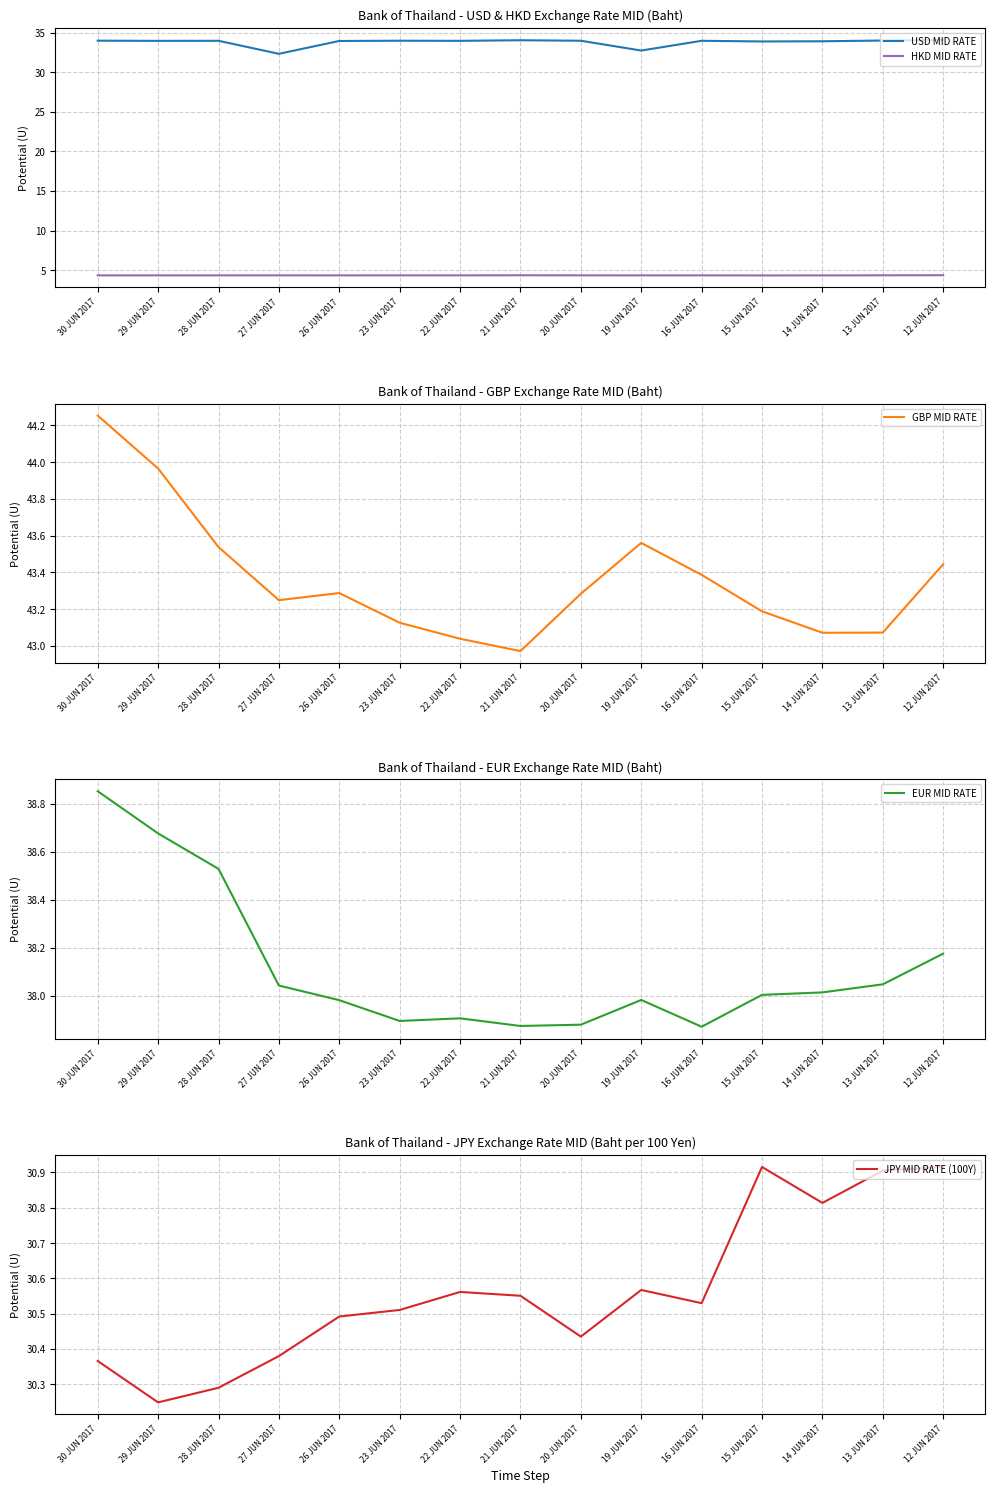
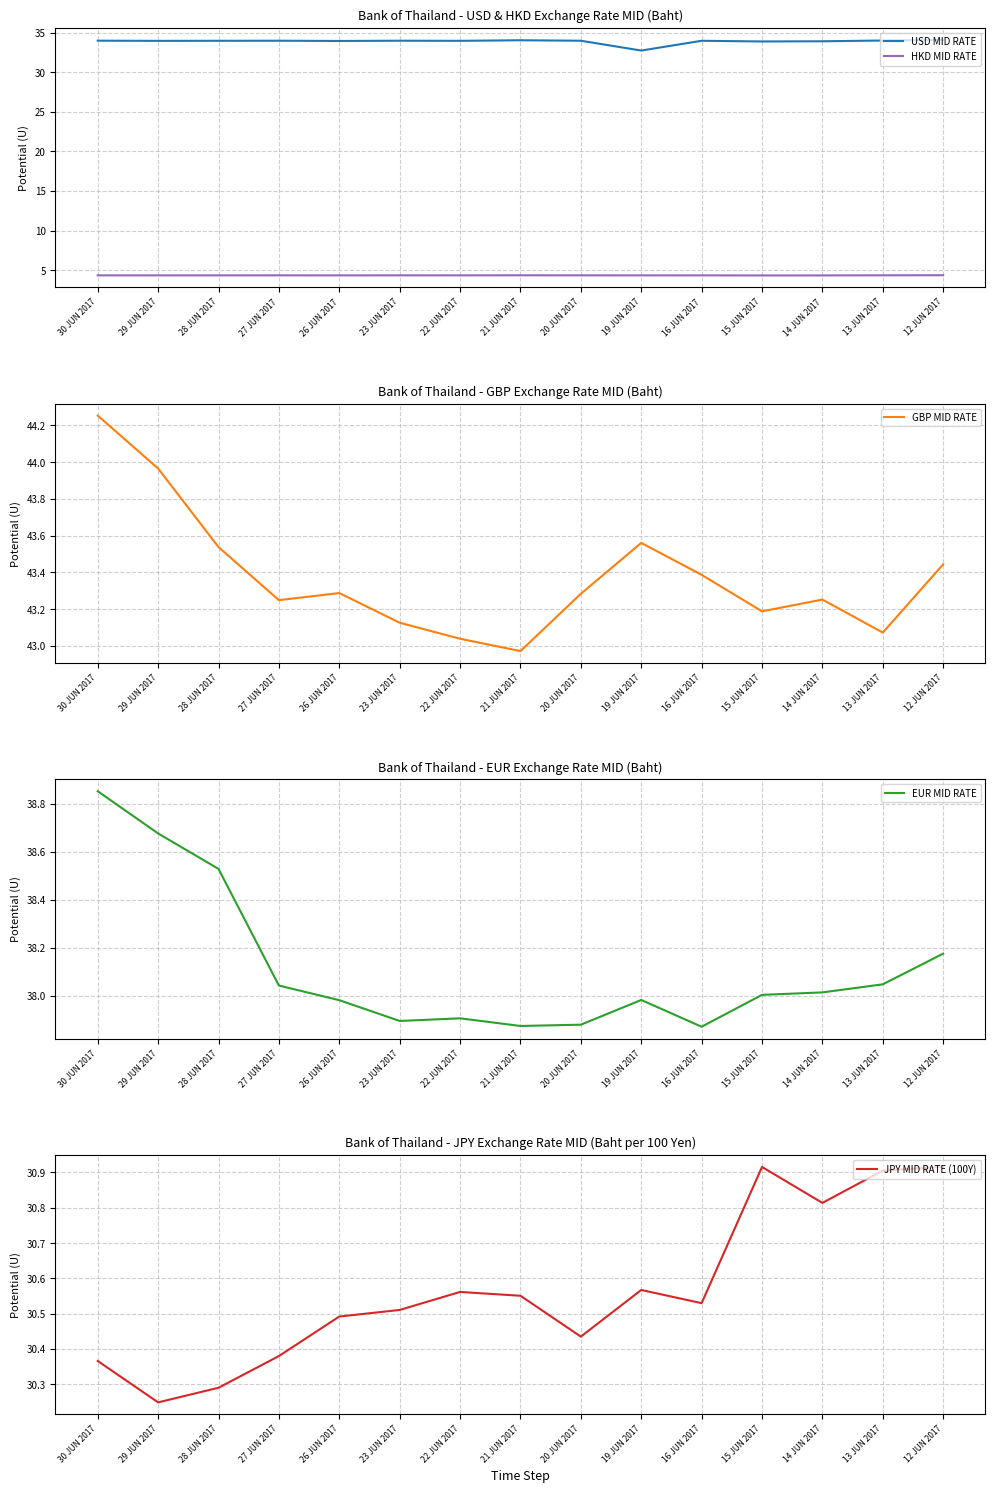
  {
    "Bank of Thailand - USD & HKD Exchange Rate MID (Baht)": {
      "USD MID RATE": {
        "30 JUN 2017": 34,
        "29 JUN 2017": 34,
        "28 JUN 2017": 34,
-       "27 JUN 2017": 32,
+       "27 JUN 2017": 34,
        "26 JUN 2017": 34,
        "23 JUN 2017": 34,
        "22 JUN 2017": 34,
        "21 JUN 2017": 34,
        "20 JUN 2017": 34,
        "19 JUN 2017": 33,
        "16 JUN 2017": 34,
        "15 JUN 2017": 34,
        "14 JUN 2017": 34
      },
      "HKD MID RATE": {
        "30 JUN 2017": 4,
        "29 JUN 2017": 4,
        "28 JUN 2017": 4,
        "27 JUN 2017": 4,
        "26 JUN 2017": 4,
        "23 JUN 2017": 4,
        "22 JUN 2017": 4,
        "21 JUN 2017": 4,
        "20 JUN 2017": 4,
        "19 JUN 2017": 4,
        "16 JUN 2017": 4,
        "15 JUN 2017": 4,
        "14 JUN 2017": 4,
        "13 JUN 2017": 4,
        "12 JUN 2017": 4
      }
    },
    "Bank of Thailand - GBP Exchange Rate MID (Baht)": {
      "30 JUN 2017": 44.25,
      "29 JUN 2017": 43.97,
      "28 JUN 2017": 43.54,
      "27 JUN 2017": 43.25,
      "26 JUN 2017": 43.29,
      "23 JUN 2017": 43.13,
      "22 JUN 2017": 43.04,
      "21 JUN 2017": 42.97,
      "20 JUN 2017": 43.28,
      "19 JUN 2017": 43.56,
      "16 JUN 2017": 43.39,
      "15 JUN 2017": 43.19,
-     "14 JUN 2017": 43.07,
+     "14 JUN 2017": 43.25,
      "13 JUN 2017": 43.07,
      "12 JUN 2017": 43.44
    },
    "Bank of Thailand - EUR Exchange Rate MID (Baht)": {
      "30 JUN 2017": 38.85,
      "29 JUN 2017": 38.68,
      "28 JUN 2017": 38.53,
      "27 JUN 2017": 38.04,
      "26 JUN 2017": 37.98,
      "23 JUN 2017": 37.90,
      "22 JUN 2017": 37.91,
      "21 JUN 2017": 37.87,
      "20 JUN 2017": 37.88,
      "19 JUN 2017": 37.98,
      "16 JUN 2017": 37.87,
      "15 JUN 2017": 38.00,
      "14 JUN 2017": 38.01,
      "13 JUN 2017": 38.05,
      "12 JUN 2017": 38.18
    },
    "Bank of Thailand - JPY Exchange Rate MID (Baht per 100 Yen)": {
      "30 JUN 2017": 30.37,
      "29 JUN 2017": 30.25,
      "28 JUN 2017": 30.29,
      "27 JUN 2017": 30.38,
      "26 JUN 2017": 30.49,
      "23 JUN 2017": 30.51,
      "22 JUN 2017": 30.56,
      "21 JUN 2017": 30.55,
      "20 JUN 2017": 30.44,
      "19 JUN 2017": 30.57,
      "16 JUN 2017": 30.53,
      "15 JUN 2017": 30.92,
      "14 JUN 2017": 30.81
    }
  }
